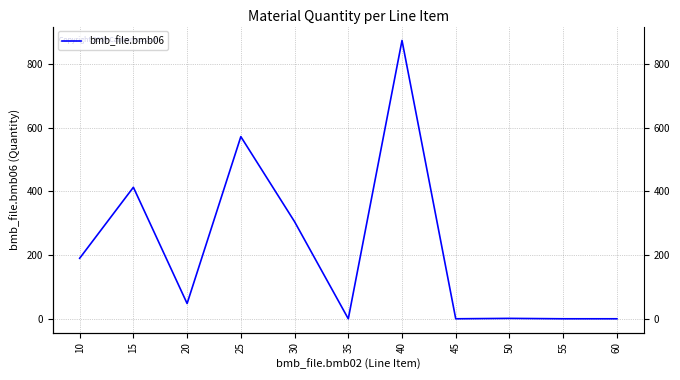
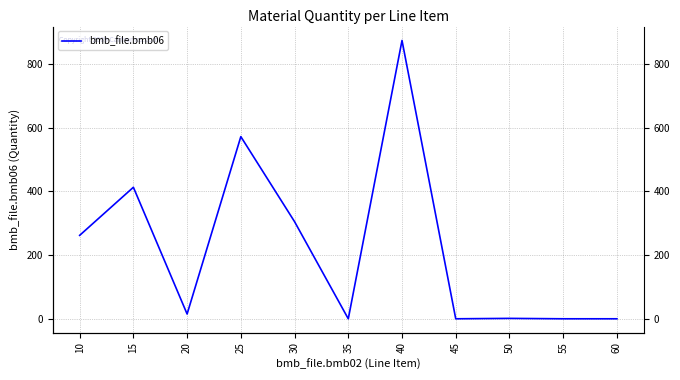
  {
-   "10": 190,
+   "10": 260,
    "15": 410,
-   "20": 50,
+   "20": 20,
    "25": 570,
    "30": 310,
    "35": 0,
    "40": 870,
    "45": 0,
    "50": 0,
    "55": 0,
    "60": 0
  }
